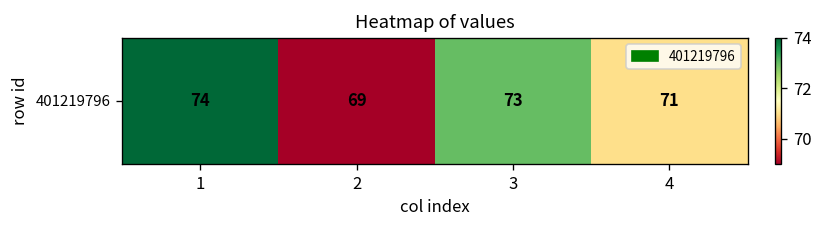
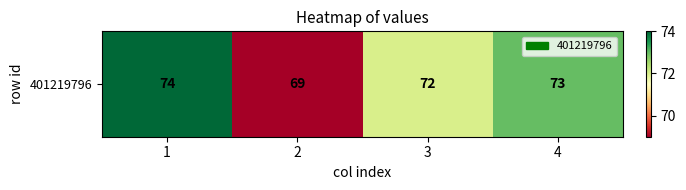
  {
    "401219796": {
      "1": 74,
      "2": 69,
-     "3": 73,
-     "4": 71
+     "3": 72,
+     "4": 73
    }
  }
